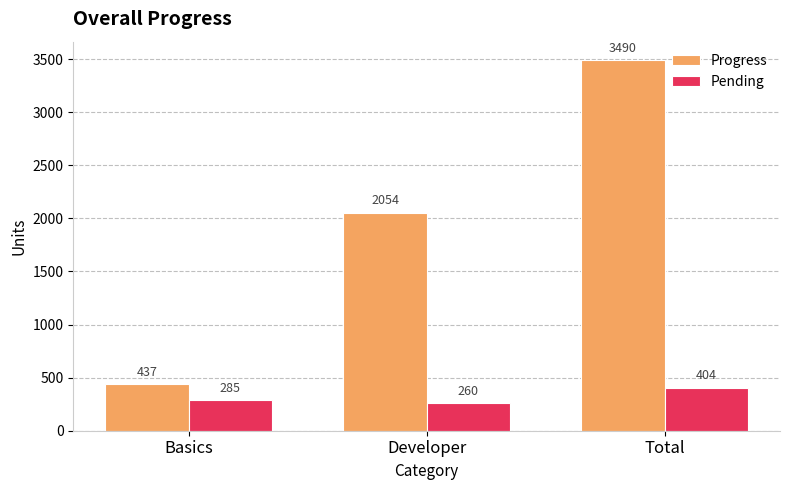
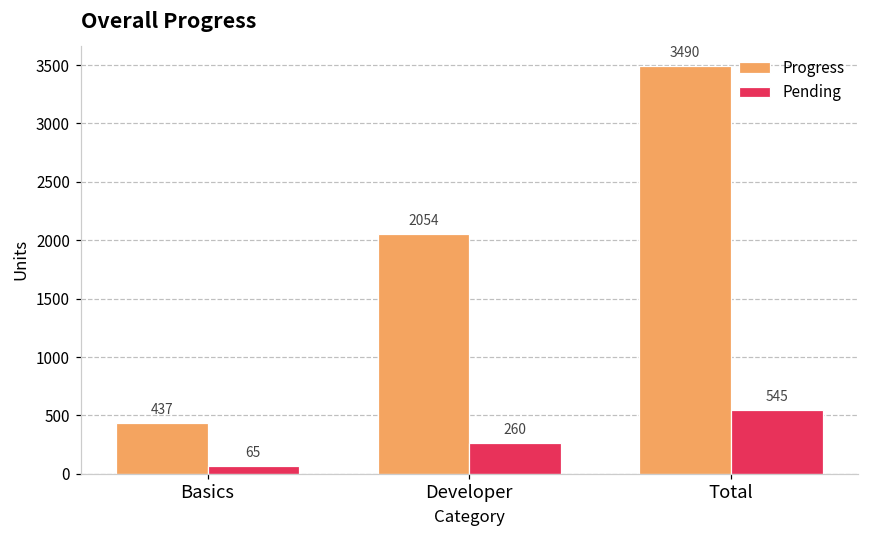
  {
    "Progress": {
      "Basics": 437,
      "Developer": 2054,
      "Total": 3490
    },
    "Pending": {
-     "Basics": 285,
+     "Basics": 65,
      "Developer": 260,
-     "Total": 404
+     "Total": 545
    }
  }
